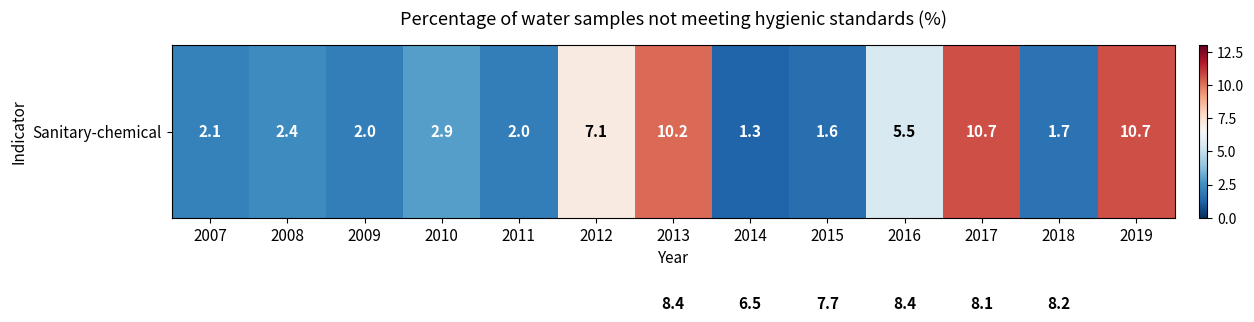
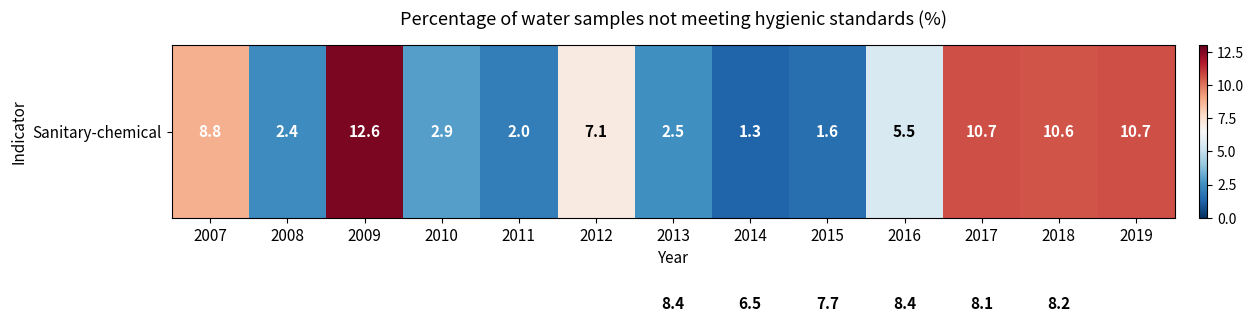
  {
    "Sanitary-chemical": {
-     "2007": 2.1,
+     "2007": 8.8,
      "2008": 2.4,
-     "2009": 2.0,
+     "2009": 12.6,
      "2010": 2.9,
      "2011": 2.0,
      "2012": 7.1,
-     "2013": 10.2,
+     "2013": 2.5,
      "2014": 1.3,
      "2015": 1.6,
      "2016": 5.5,
      "2017": 10.7,
-     "2018": 1.7,
+     "2018": 10.6,
      "2019": 10.7
    }
  }
